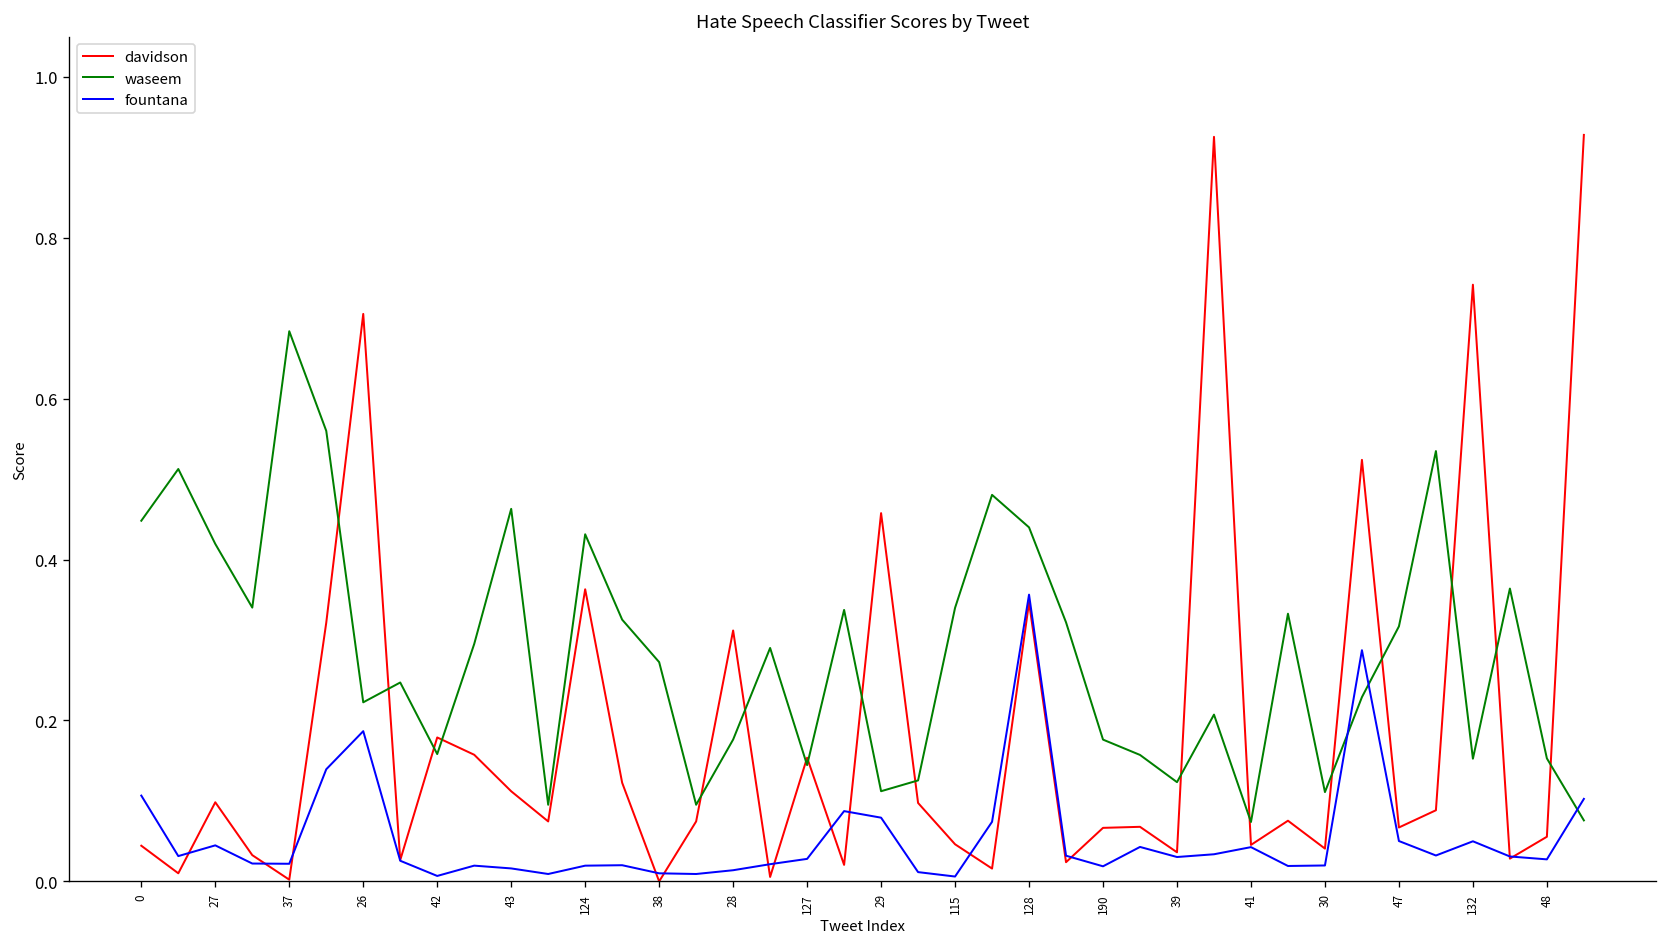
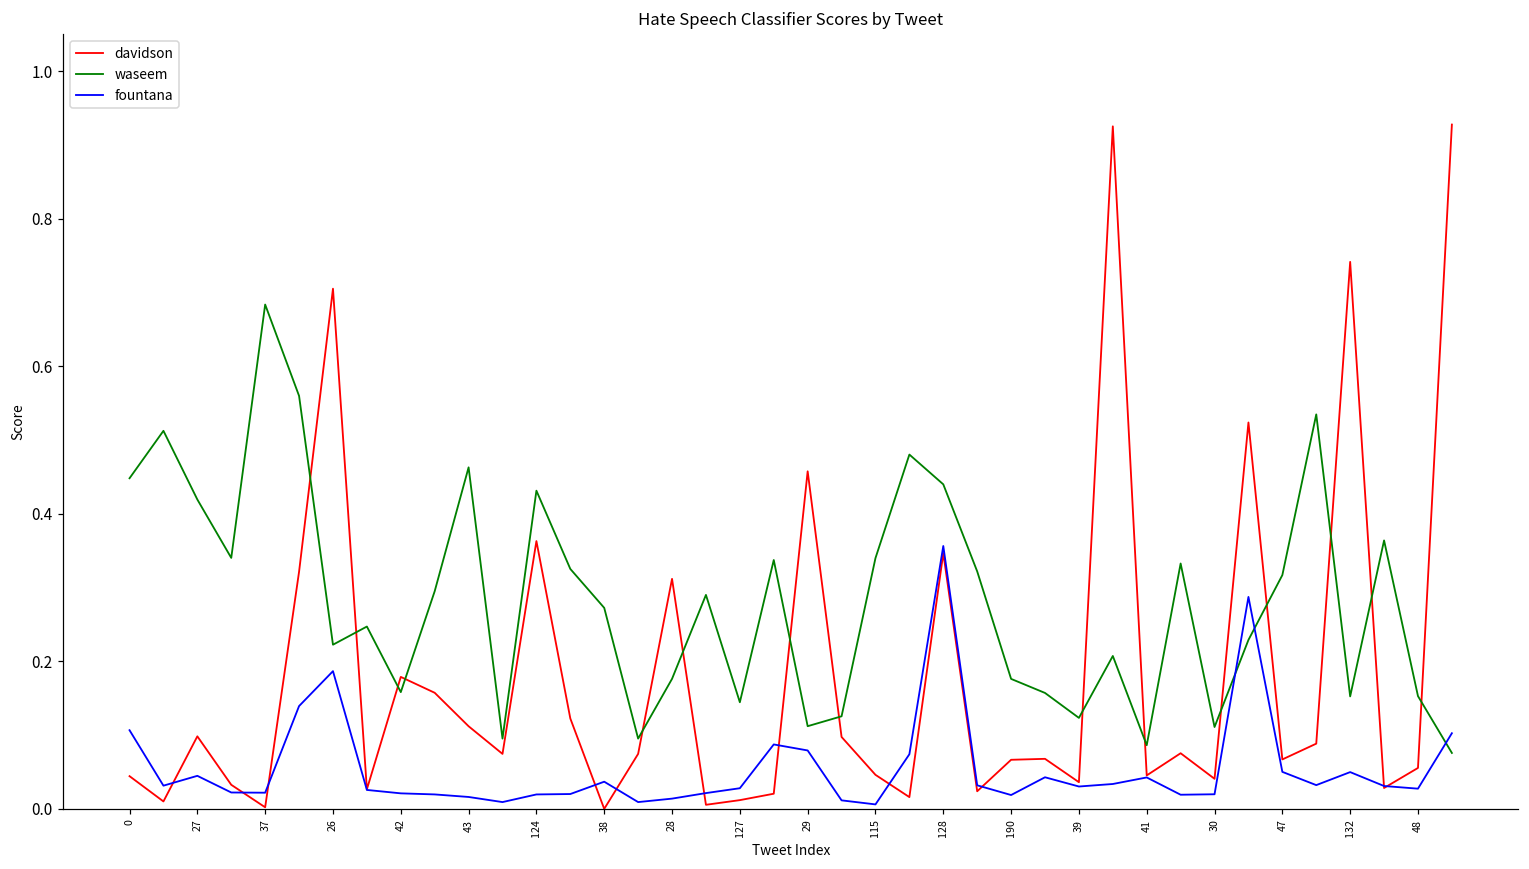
  {
    "davidson": {
      "0": 0.04,
      "27": 0.10,
      "37": 0.00,
      "26": 0.71,
      "42": 0.18,
      "43": 0.11,
      "124": 0.36,
      "38": 0.00,
      "28": 0.31,
-     "127": 0.15,
+     "127": 0.01,
      "29": 0.46,
      "115": 0.05,
      "128": 0.35,
      "190": 0.07,
      "39": 0.04,
      "30": 0.04,
      "47": 0.07,
      "132": 0.74,
      "48": 0.06
    },
    "waseem": {
      "0": 0.45,
      "27": 0.42,
      "37": 0.68,
      "26": 0.22,
      "42": 0.16,
      "43": 0.46,
      "124": 0.43,
      "38": 0.27,
      "28": 0.18,
      "127": 0.14,
      "29": 0.11,
      "115": 0.34,
      "128": 0.44,
      "190": 0.18,
      "39": 0.12,
-     "41": 0.07,
+     "41": 0.09,
      "30": 0.11,
      "47": 0.32,
      "132": 0.15,
      "48": 0.15
    },
    "fountana": {
      "0": 0.11,
      "27": 0.04,
      "37": 0.02,
      "26": 0.19,
-     "42": 0.01,
+     "42": 0.02,
      "43": 0.02,
      "124": 0.02,
-     "38": 0.01,
+     "38": 0.04,
      "28": 0.01,
      "127": 0.03,
      "29": 0.08,
      "115": 0.01,
      "128": 0.36,
      "190": 0.02,
      "39": 0.03,
      "30": 0.02,
      "47": 0.05,
      "132": 0.05,
      "48": 0.03
    }
  }
